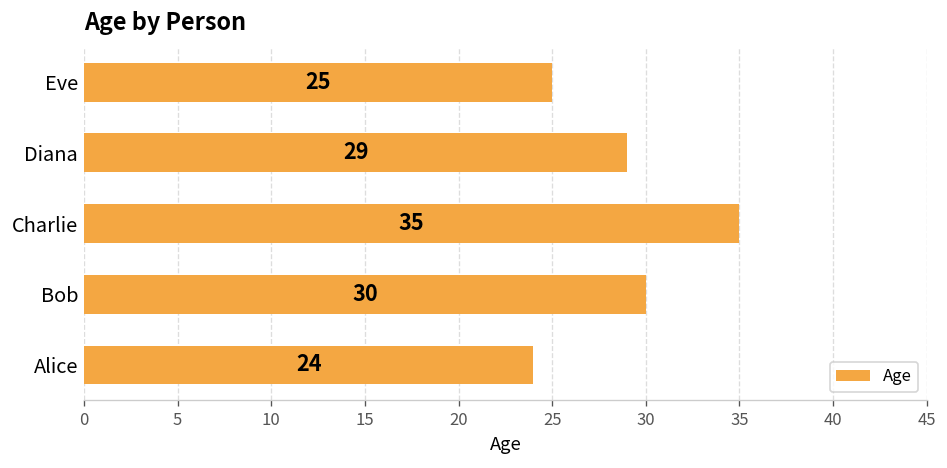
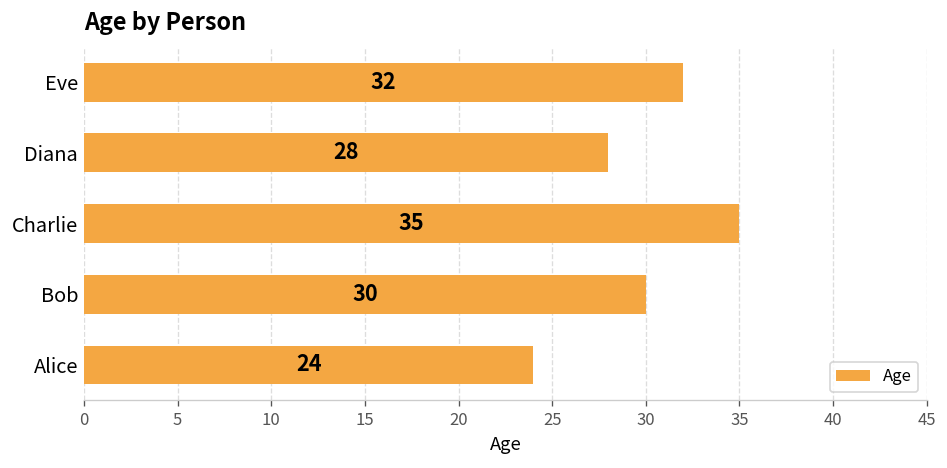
  {
-   "Eve": 25,
-   "Diana": 29,
+   "Eve": 32,
+   "Diana": 28,
    "Charlie": 35,
    "Bob": 30,
    "Alice": 24
  }
